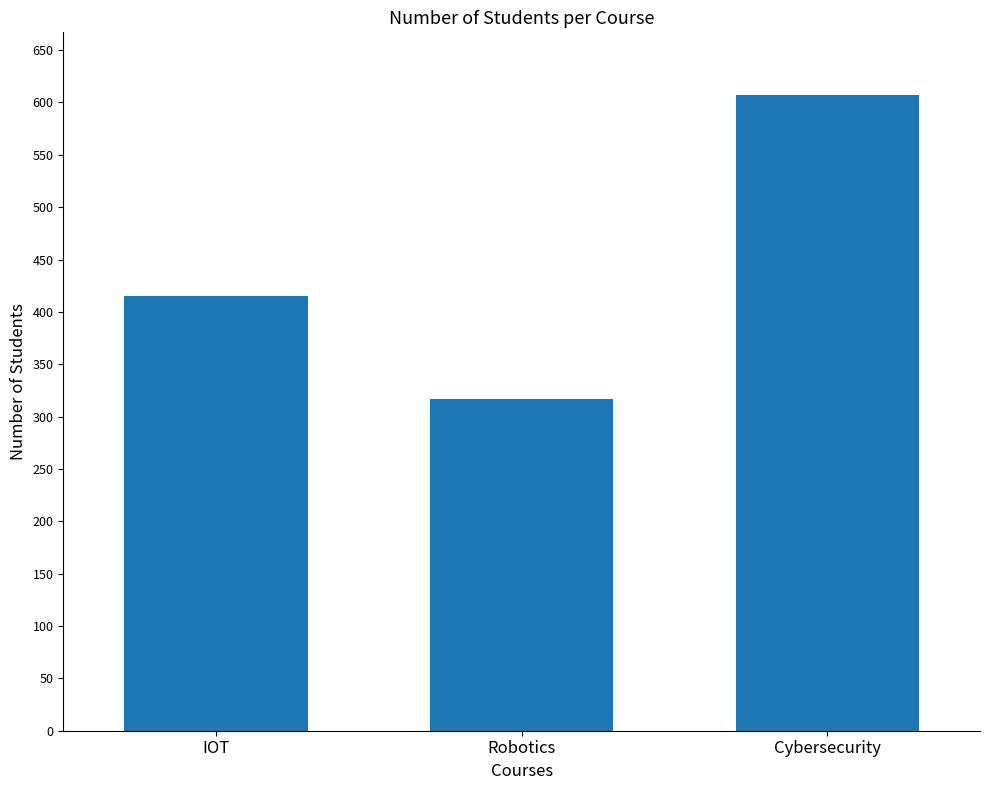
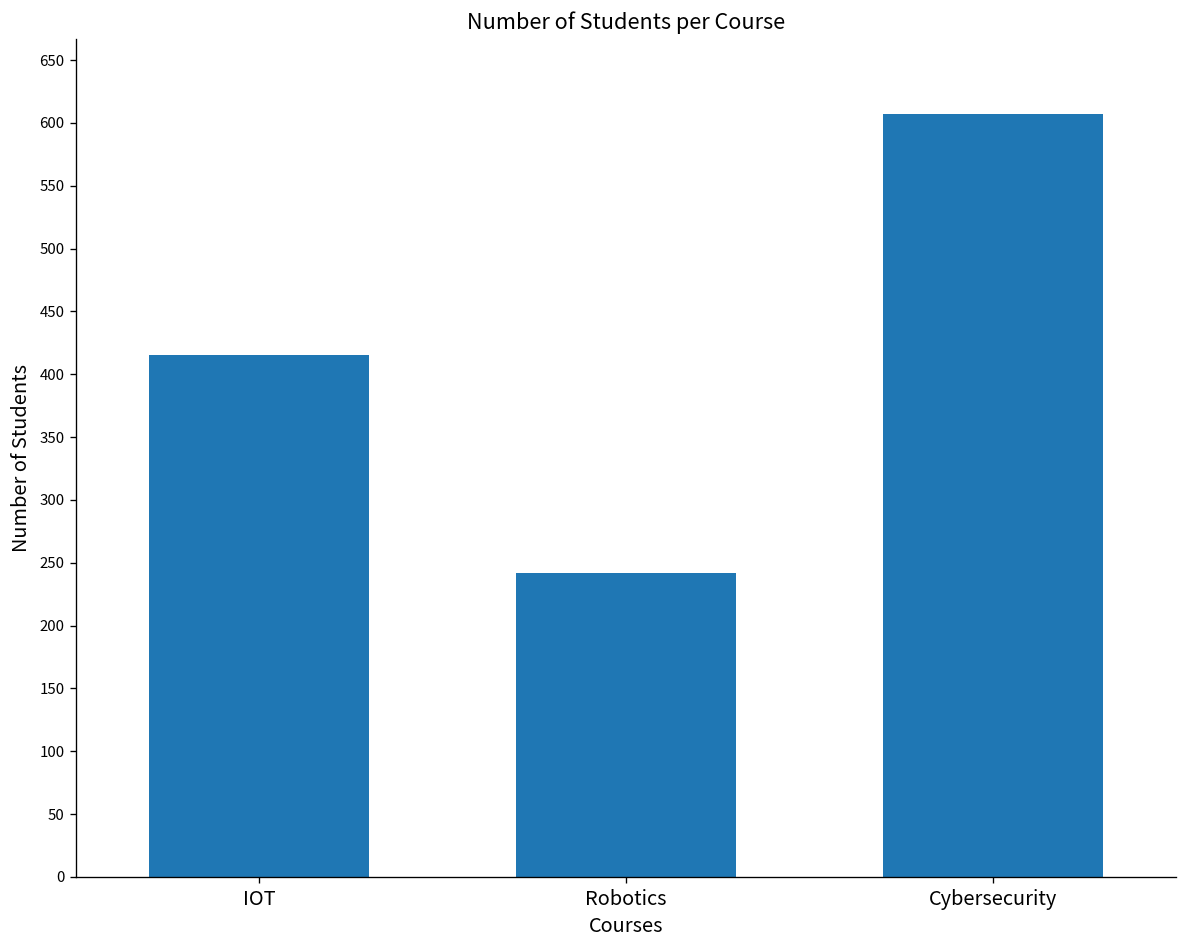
  {
    "IOT": 415,
-   "Robotics": 317,
+   "Robotics": 242,
    "Cybersecurity": 607
  }
